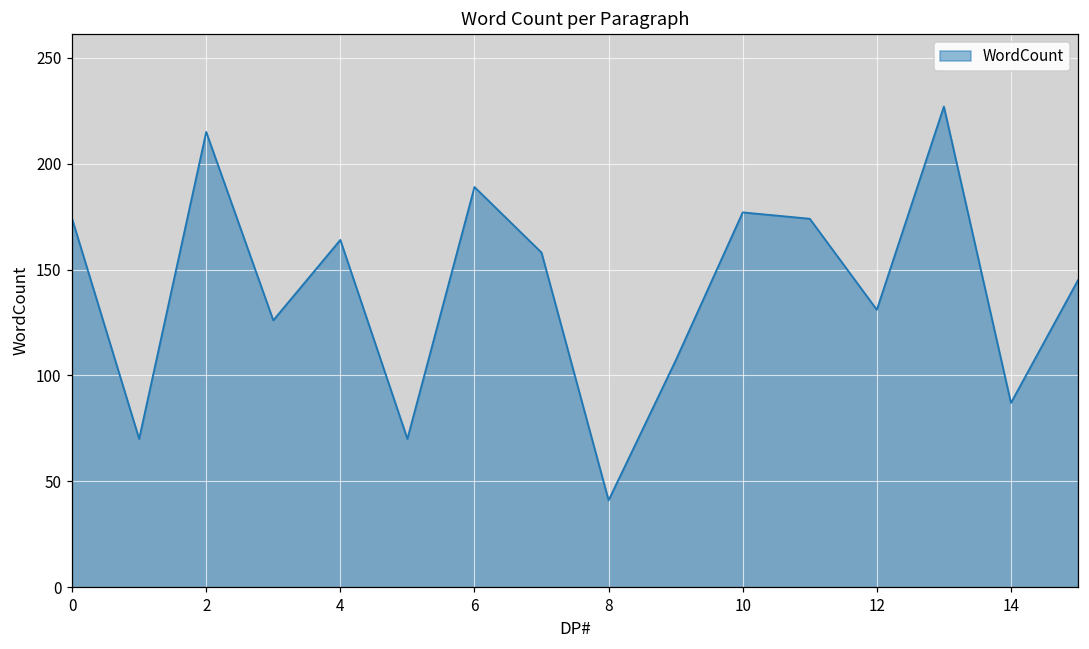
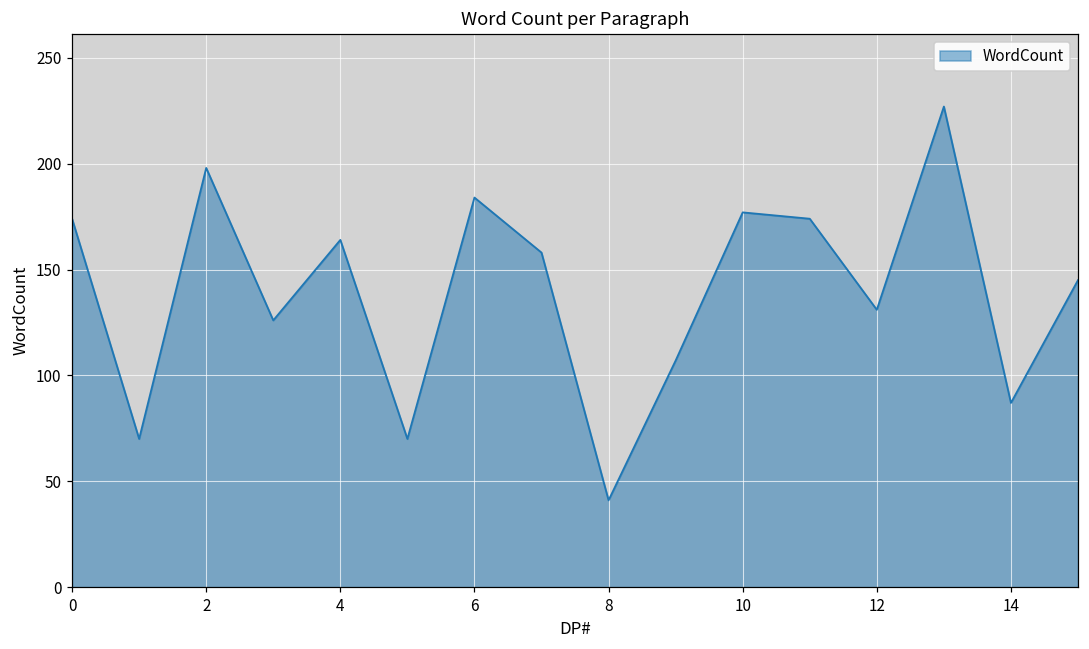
  {
    "0": 174,
-   "2": 215,
+   "2": 198,
    "4": 164,
-   "6": 189,
+   "6": 184,
    "8": 41,
    "10": 177,
    "12": 131,
    "14": 87
  }
